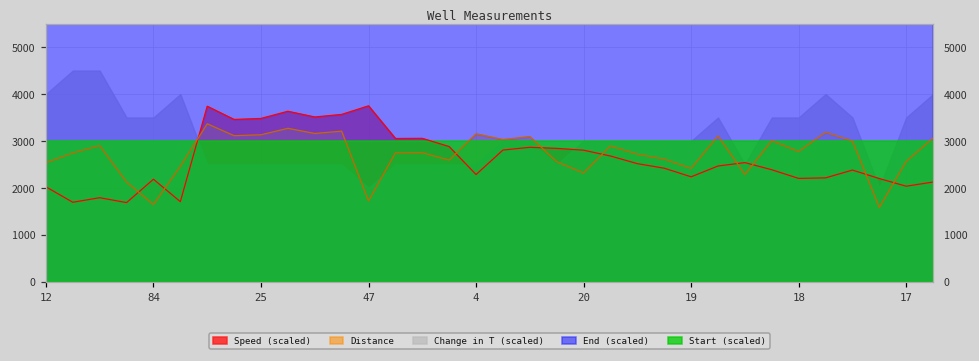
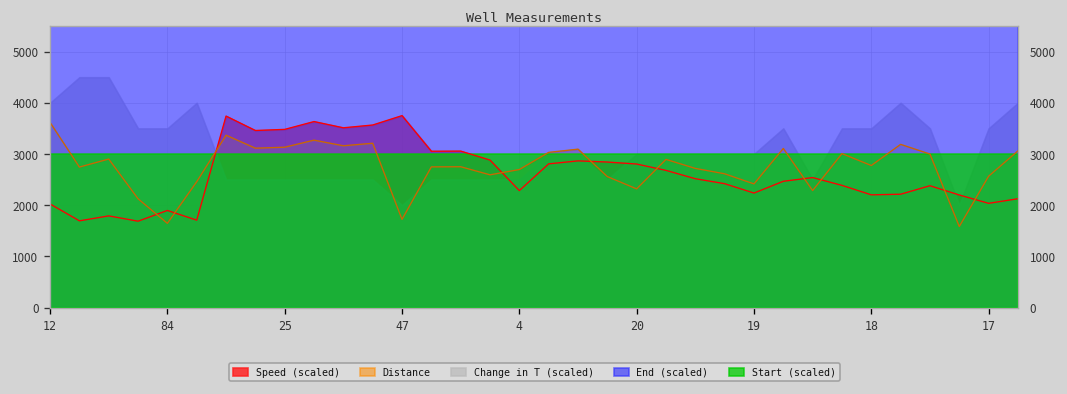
  {
    "Speed (scaled)": {
      "12": 2000,
-     "84": 2200,
+     "84": 1900,
      "47": 3700,
      "4": 2300,
      "20": 2800
    },
    "Distance": {
-     "12": 2500,
+     "12": 3600,
      "84": 1600,
      "47": 1700,
-     "4": 3200,
+     "4": 2700,
      "20": 2300
    },
    "Change in T (scaled)": {
      "12": 4000,
      "84": 3500,
      "47": 2000,
      "4": 2500
    },
    "Start (scaled)": {
      "12": 3000,
      "84": 3000,
      "47": 3000,
      "4": 3000
    }
  }
